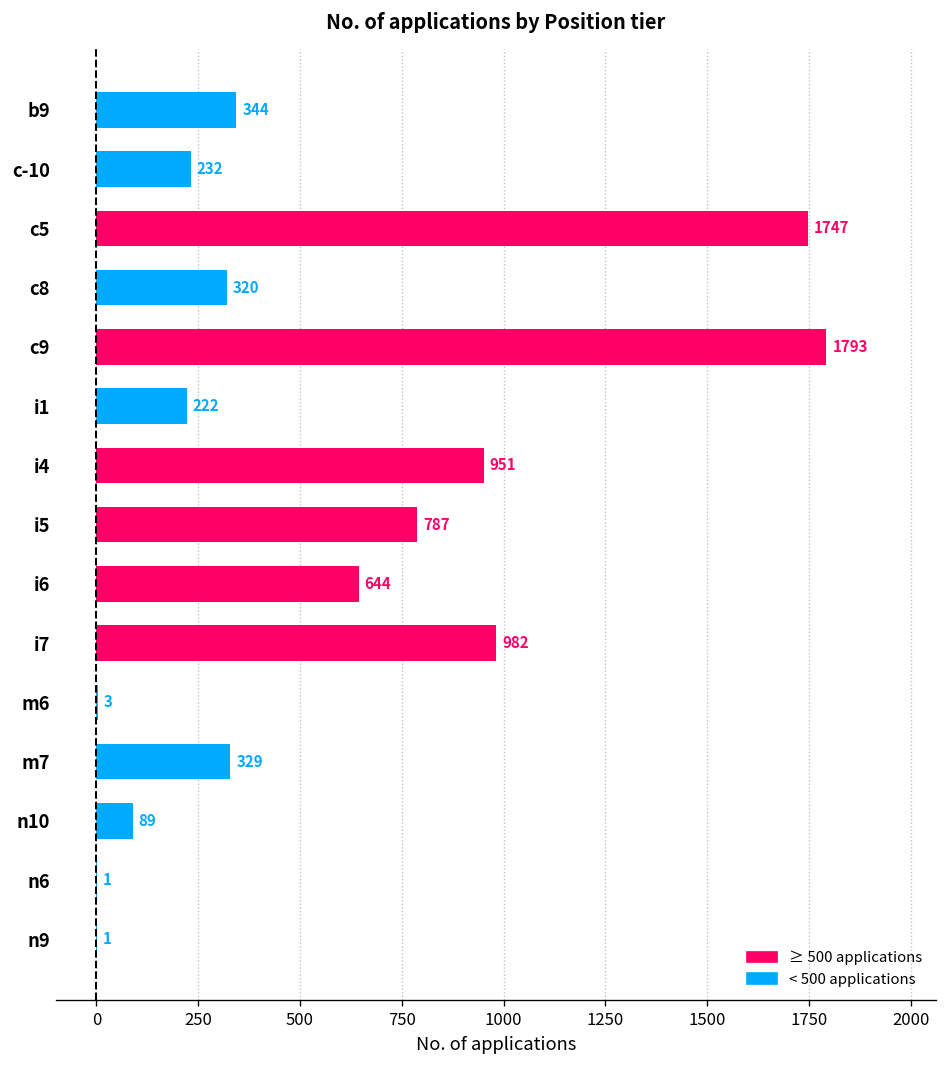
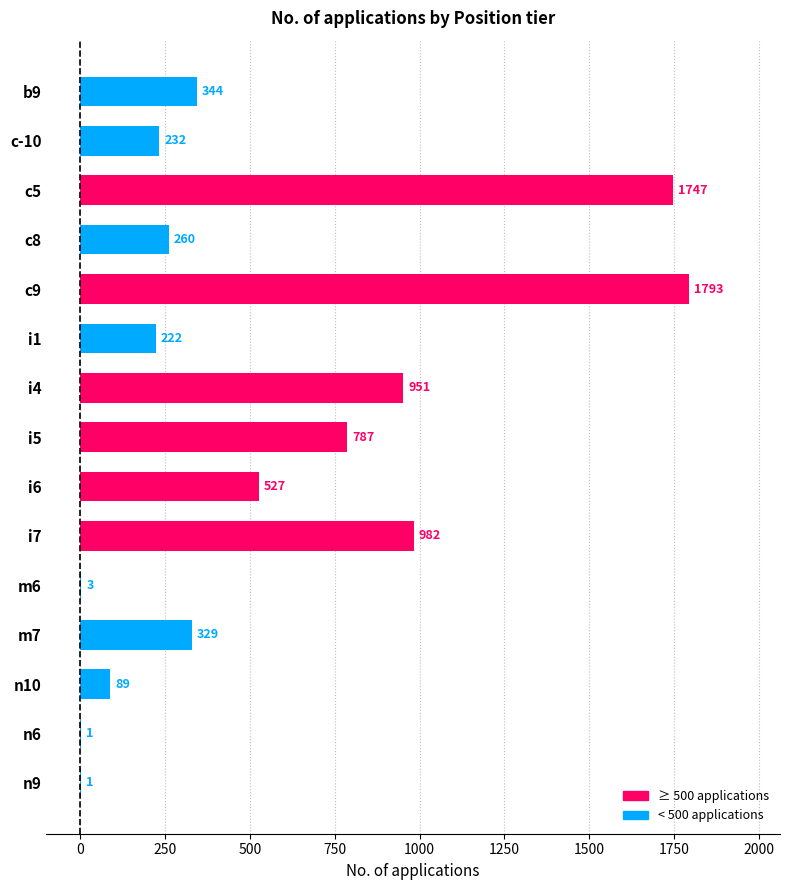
  {
    "b9": 344,
    "c-10": 232,
    "c5": 1747,
-   "c8": 320,
+   "c8": 260,
    "c9": 1793,
    "i1": 222,
    "i4": 951,
    "i5": 787,
-   "i6": 644,
+   "i6": 527,
    "i7": 982,
    "m6": 3,
    "m7": 329,
    "n10": 89,
    "n6": 1,
    "n9": 1
  }
